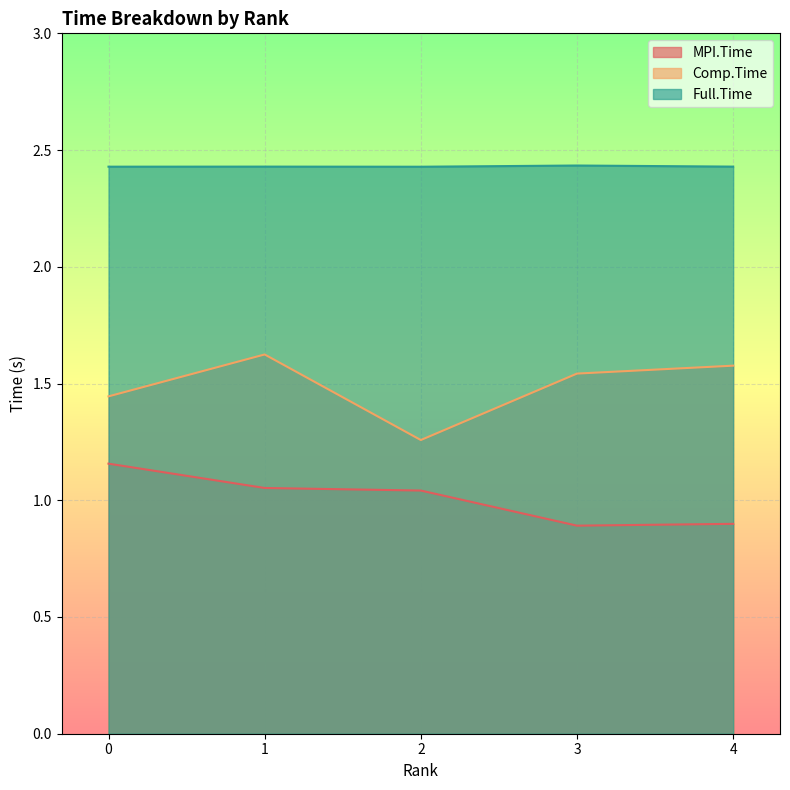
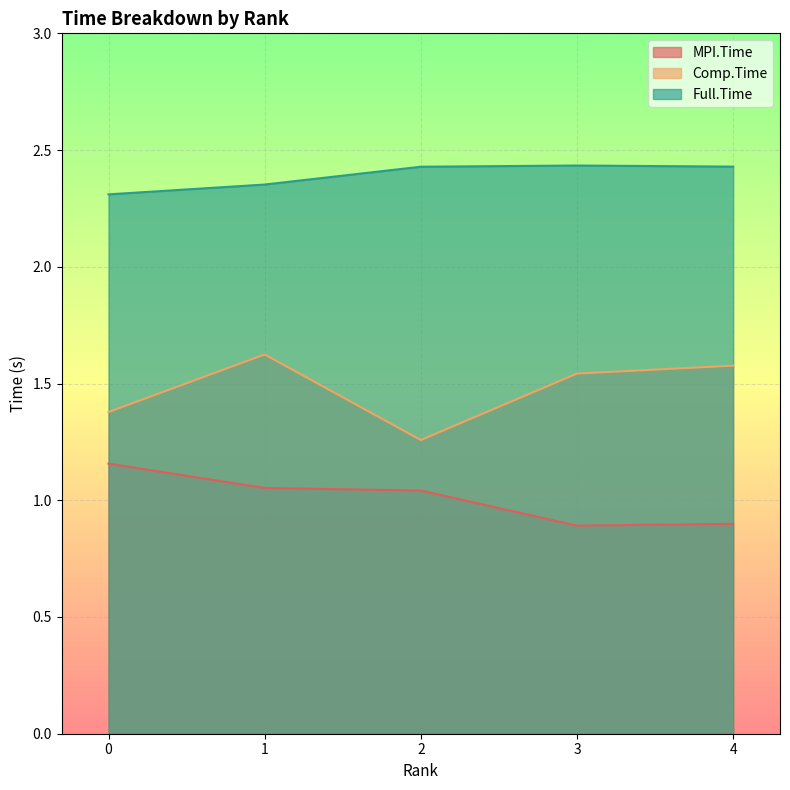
  {
    "MPI.Time": {
      "0": 1.16,
      "1": 1.05,
      "2": 1.04,
      "3": 0.89,
      "4": 0.90
    },
    "Comp.Time": {
-     "0": 1.45,
+     "0": 1.38,
      "1": 1.62,
      "2": 1.26,
      "3": 1.54,
      "4": 1.58
    },
    "Full.Time": {
-     "0": 2.43,
-     "1": 2.43,
+     "0": 2.31,
+     "1": 2.35,
      "2": 2.43,
      "3": 2.43,
      "4": 2.43
    }
  }
